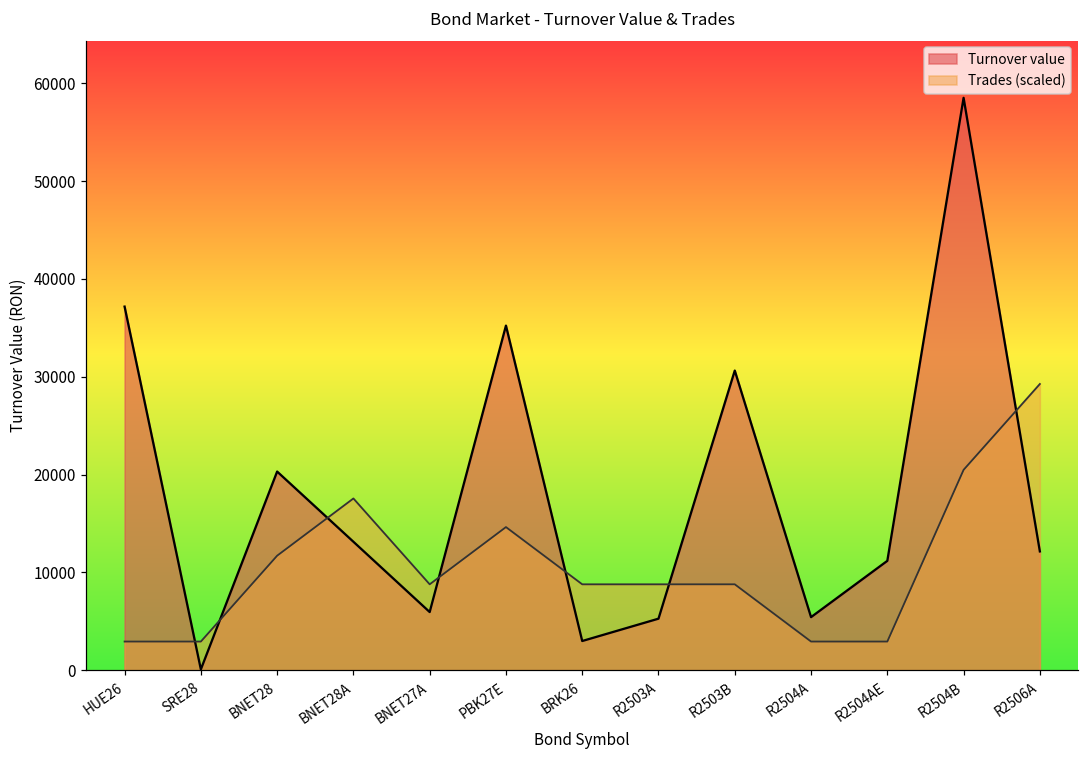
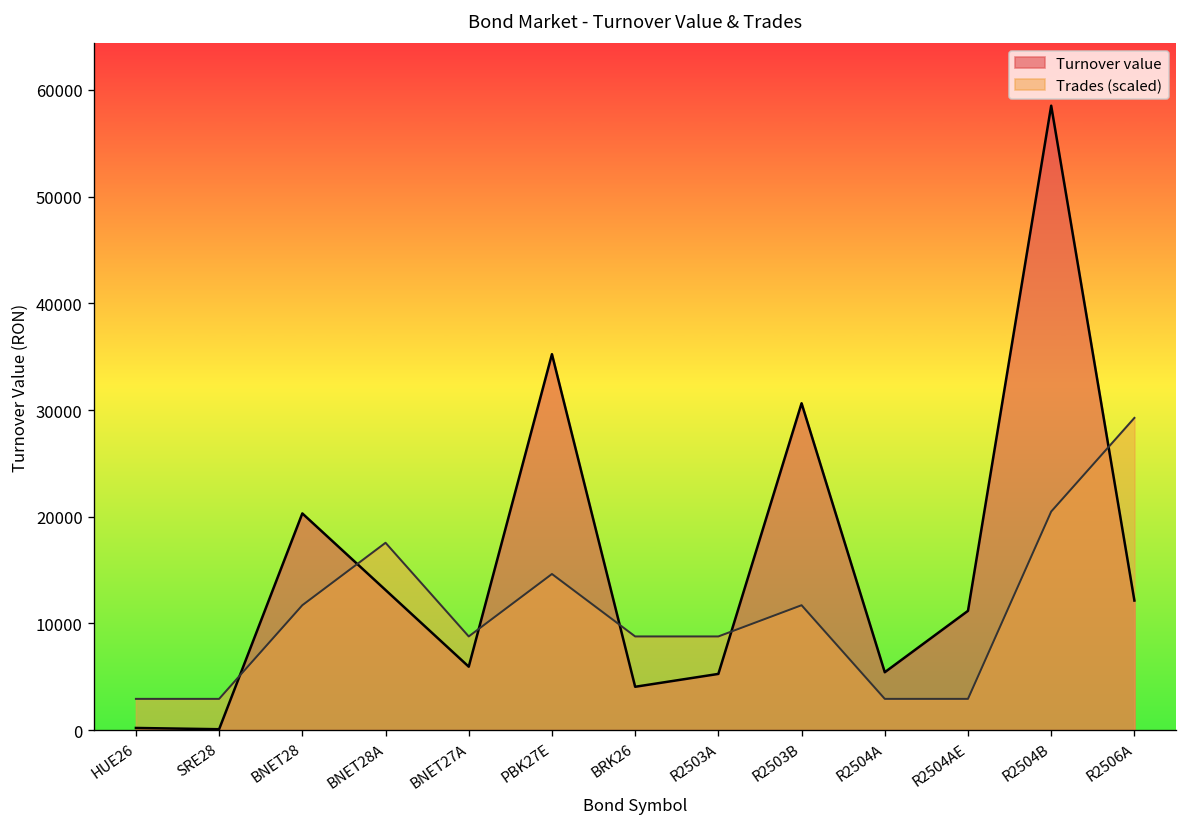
  {
    "Turnover value": {
-     "HUE26": 37000,
+     "HUE26": 0,
      "SRE28": 0,
      "BNET28": 20000,
      "BNET28A": 13000,
      "BNET27A": 6000,
      "PBK27E": 35000,
-     "BRK26": 3000,
+     "BRK26": 4000,
      "R2503A": 5000,
      "R2503B": 31000,
      "R2504A": 5000,
      "R2504AE": 11000,
      "R2504B": 59000,
      "R2506A": 12000
    },
    "Trades (scaled)": {
      "HUE26": 3000,
      "SRE28": 3000,
      "BNET28": 12000,
      "BNET28A": 18000,
      "BNET27A": 9000,
      "PBK27E": 15000,
      "BRK26": 9000,
      "R2503A": 9000,
-     "R2503B": 9000,
+     "R2503B": 12000,
      "R2504A": 3000,
      "R2504AE": 3000,
      "R2504B": 20000,
      "R2506A": 29000
    }
  }
